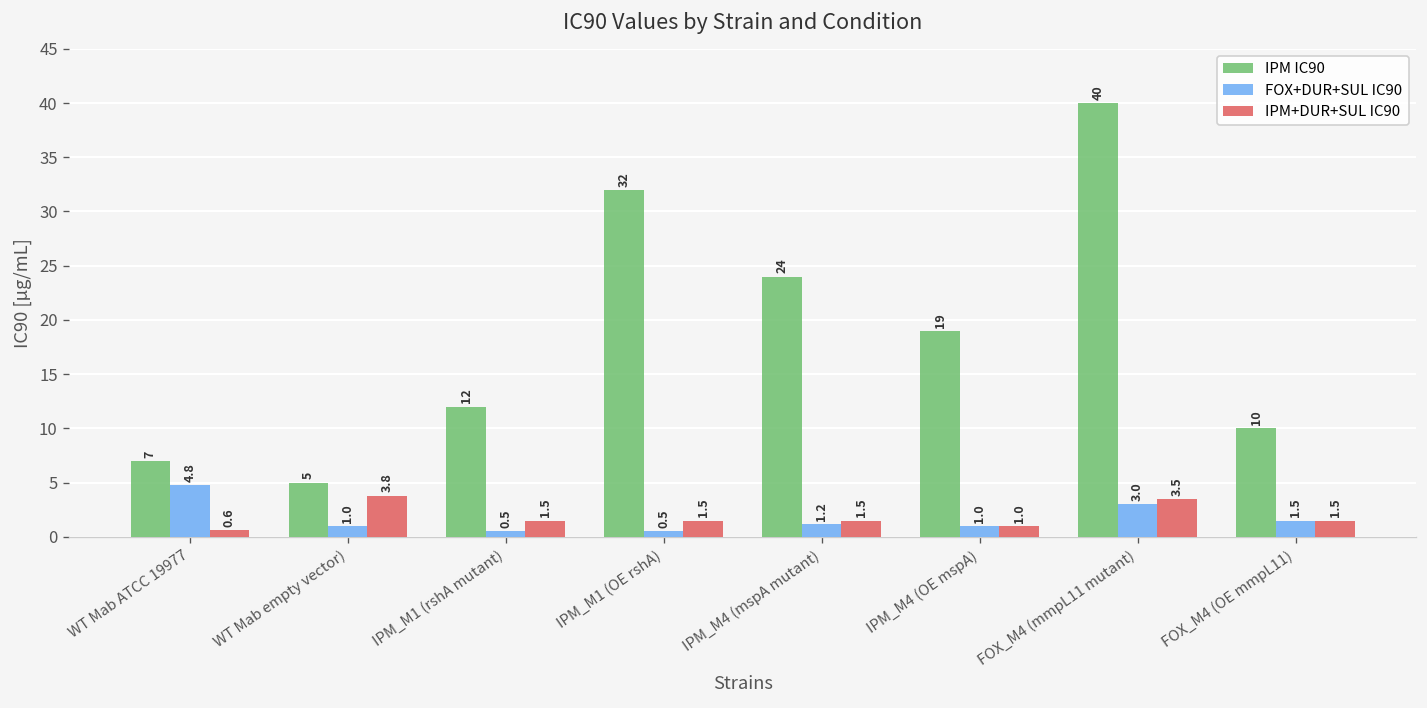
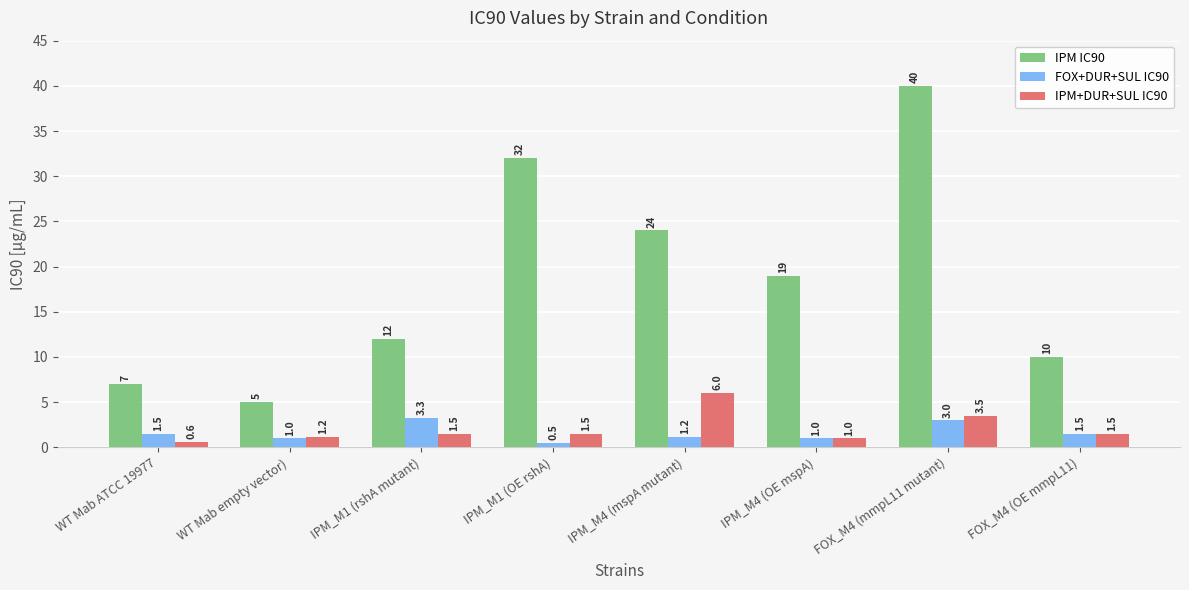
  {
    "IPM IC90": {
      "WT Mab ATCC 19977": 7,
      "WT Mab empty vector)": 5,
      "IPM_M1 (rshA mutant)": 12,
      "IPM_M1 (OE rshA)": 32,
      "IPM_M4 (mspA mutant)": 24,
      "IPM_M4 (OE mspA)": 19,
      "FOX_M4 (mmpL11 mutant)": 40,
      "FOX_M4 (OE mmpL11)": 10
    },
    "FOX+DUR+SUL IC90": {
-     "WT Mab ATCC 19977": 4.8,
+     "WT Mab ATCC 19977": 1.5,
      "WT Mab empty vector)": 1.0,
-     "IPM_M1 (rshA mutant)": 0.5,
+     "IPM_M1 (rshA mutant)": 3.3,
      "IPM_M1 (OE rshA)": 0.5,
      "IPM_M4 (mspA mutant)": 1.2,
      "IPM_M4 (OE mspA)": 1.0,
      "FOX_M4 (mmpL11 mutant)": 3.0,
      "FOX_M4 (OE mmpL11)": 1.5
    },
    "IPM+DUR+SUL IC90": {
      "WT Mab ATCC 19977": 0.6,
-     "WT Mab empty vector)": 3.8,
+     "WT Mab empty vector)": 1.2,
      "IPM_M1 (rshA mutant)": 1.5,
      "IPM_M1 (OE rshA)": 1.5,
-     "IPM_M4 (mspA mutant)": 1.5,
+     "IPM_M4 (mspA mutant)": 6.0,
      "IPM_M4 (OE mspA)": 1.0,
      "FOX_M4 (mmpL11 mutant)": 3.5,
      "FOX_M4 (OE mmpL11)": 1.5
    }
  }
